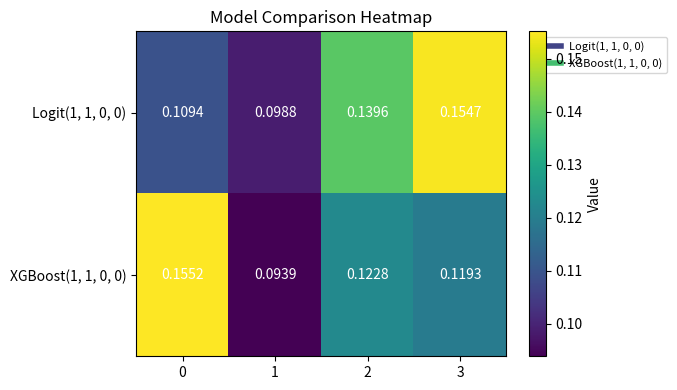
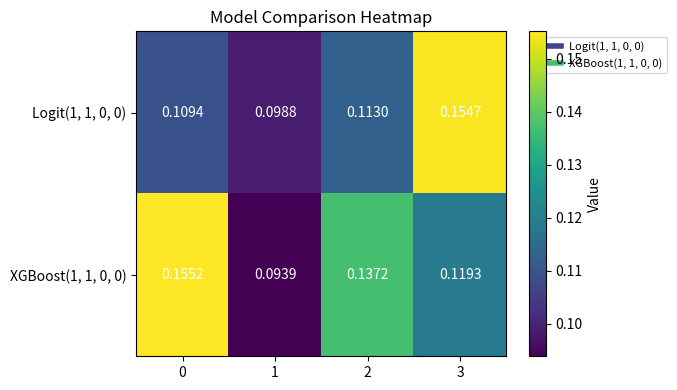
  {
    "Logit(1, 1, 0, 0)": {
      "0": 0.1094,
      "1": 0.0988,
-     "2": 0.1396,
+     "2": 0.1130,
      "3": 0.1547
    },
    "XGBoost(1, 1, 0, 0)": {
      "0": 0.1552,
      "1": 0.0939,
-     "2": 0.1228,
+     "2": 0.1372,
      "3": 0.1193
    }
  }
